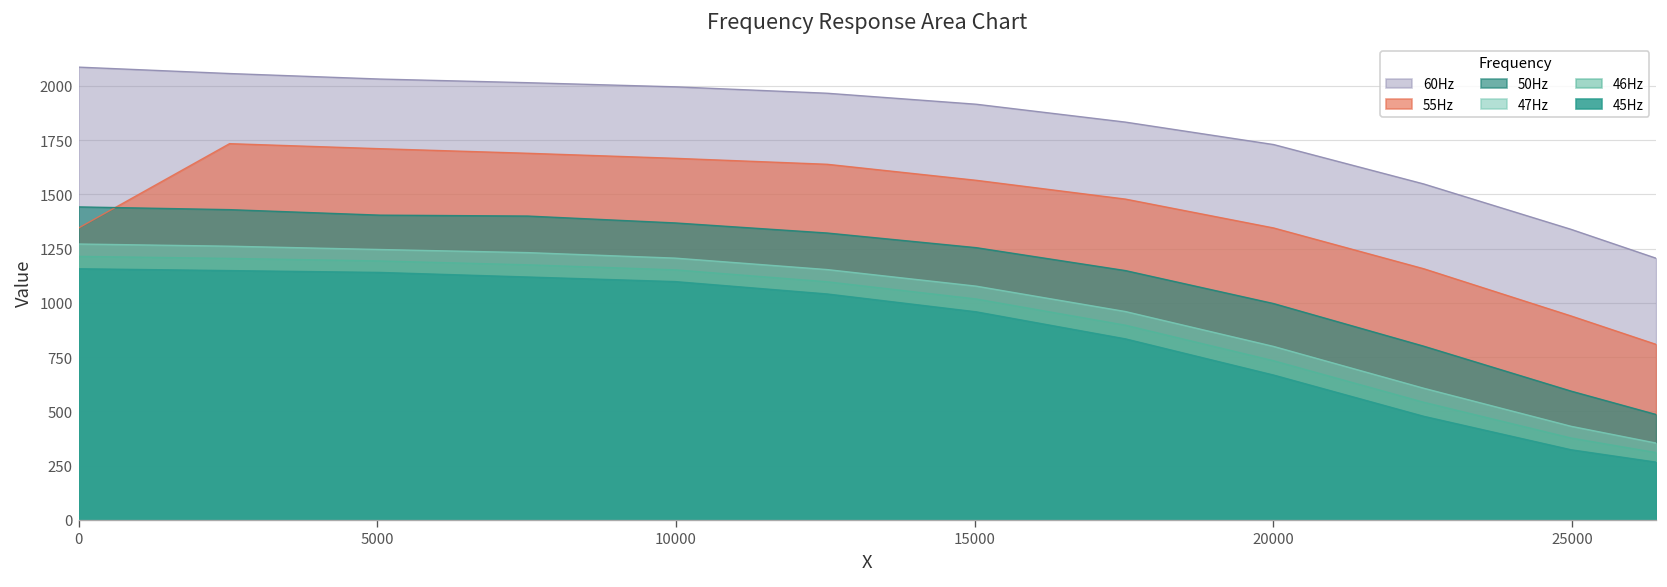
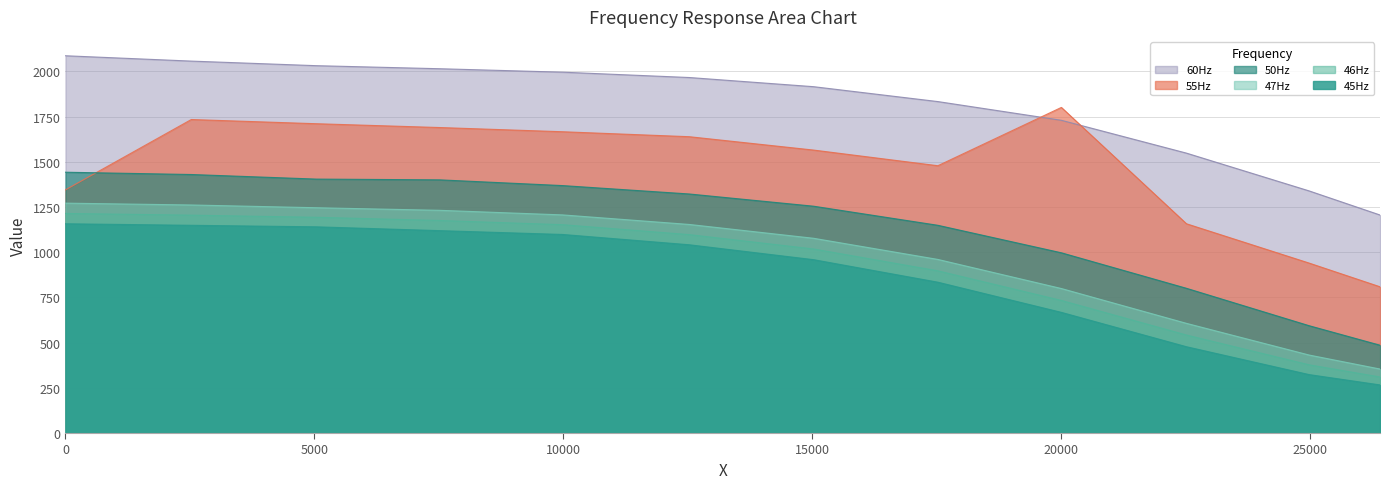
  {
    "55Hz": {
      "0": 1340,
      "10000": 1670,
-     "20000": 1340,
+     "20000": 1800,
      "25000": 940
    }
  }
